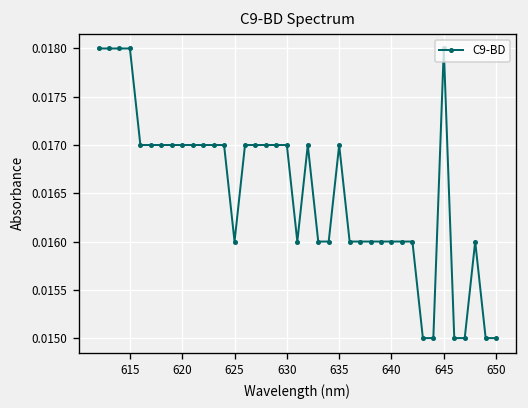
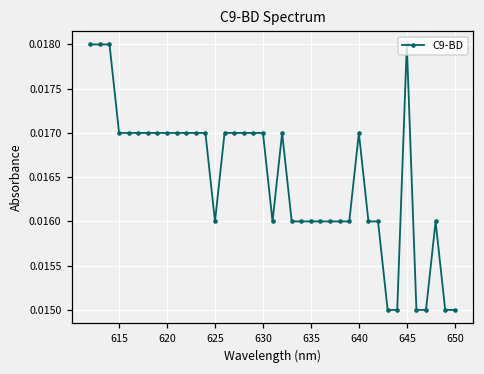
  {
-   "615": 0.018,
+   "615": 0.017,
    "620": 0.017,
    "625": 0.016,
    "630": 0.017,
-   "635": 0.017,
-   "640": 0.016,
+   "635": 0.016,
+   "640": 0.017,
    "650": 0.015
  }
